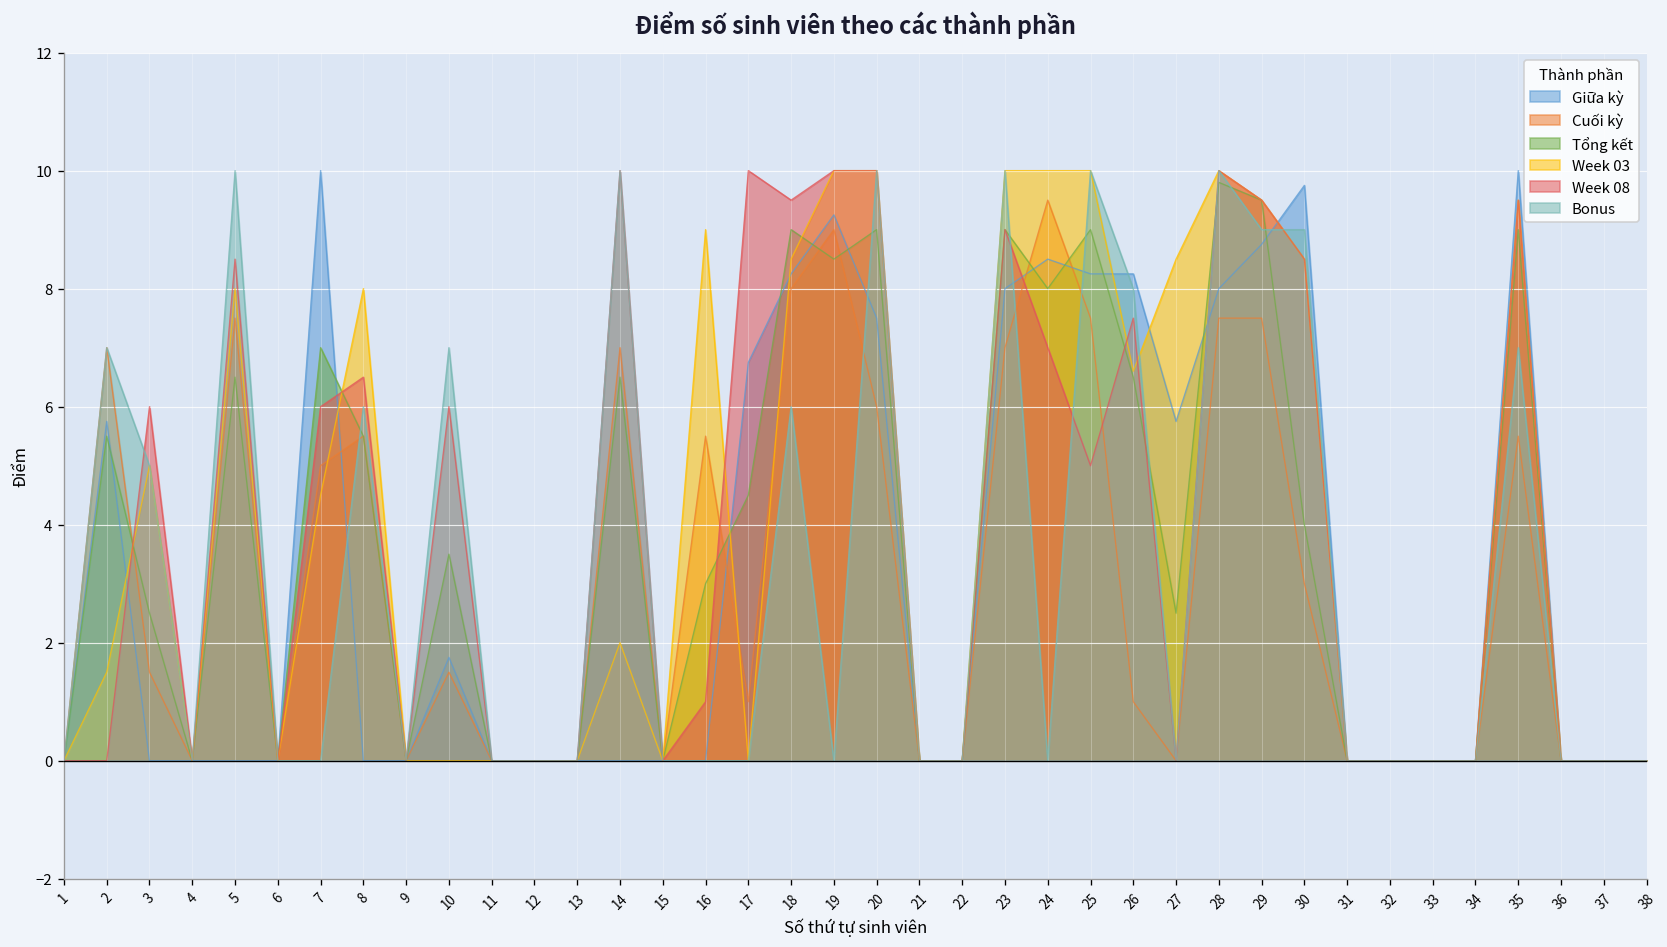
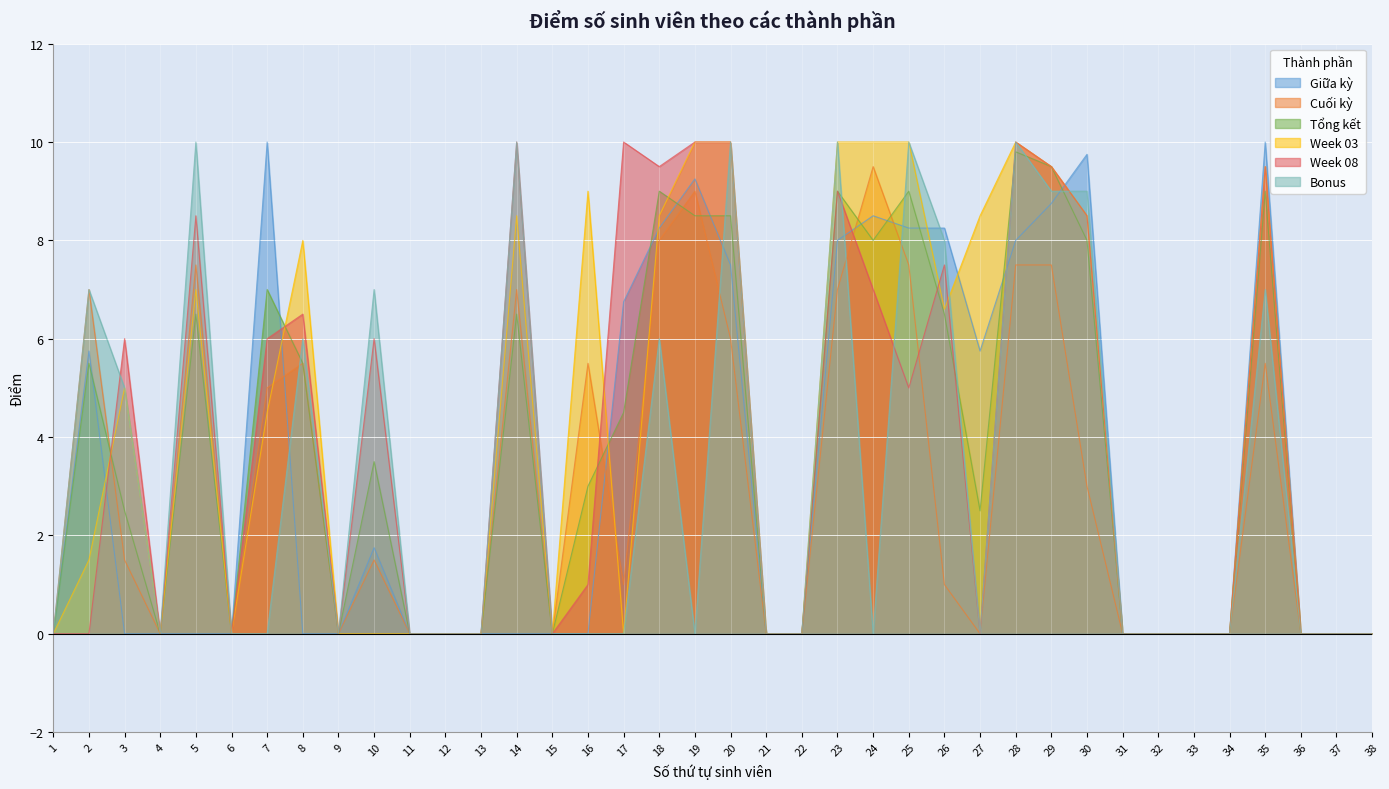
  {
    "Tổng kết": {
      "2": 5.5,
      "3": 2.5,
      "5": 6.5,
      "7": 7.0,
      "10": 3.5,
      "14": 6.5,
      "16": 3.0,
      "17": 4.5,
      "18": 9.0,
      "19": 8.5,
-     "20": 9.0,
+     "20": 8.5,
      "24": 8.0,
      "25": 9.0,
      "26": 6.5,
      "27": 2.5,
      "28": 9.8,
-     "30": 4,
+     "30": 8,
      "35": 9.0
    },
    "Week 03": {
      "2": 1.5,
-     "5": 8,
+     "5": 7,
      "7": 4.5,
      "8": 8.0,
      "10": 0.0,
-     "14": 2.0,
+     "14": 8.5,
      "16": 9.0,
      "18": 8.5,
      "24": 10.0,
      "26": 6.6,
      "27": 8.5
    }
  }
